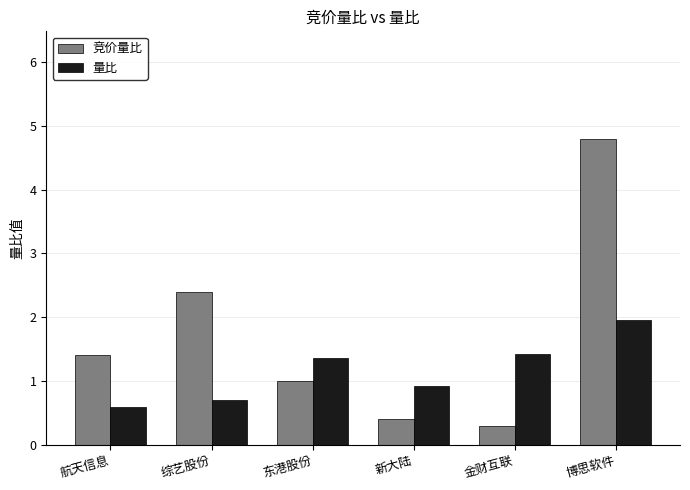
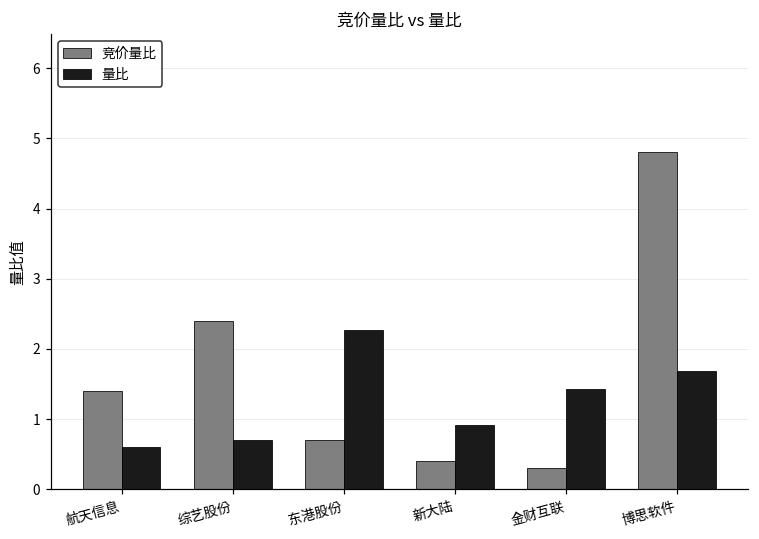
  {
    "竞价量比": {
      "航天信息": 1.4,
      "综艺股份": 2.4,
-     "东港股份": 1.0,
+     "东港股份": 0.7,
      "新大陆": 0.4,
      "金财互联": 0.3,
      "博思软件": 4.8
    },
    "量比": {
      "航天信息": 0.6,
      "综艺股份": 0.7,
-     "东港股份": 1.4,
+     "东港股份": 2.3,
      "新大陆": 0.9,
      "金财互联": 1.4,
-     "博思软件": 2.0
+     "博思软件": 1.7
    }
  }
